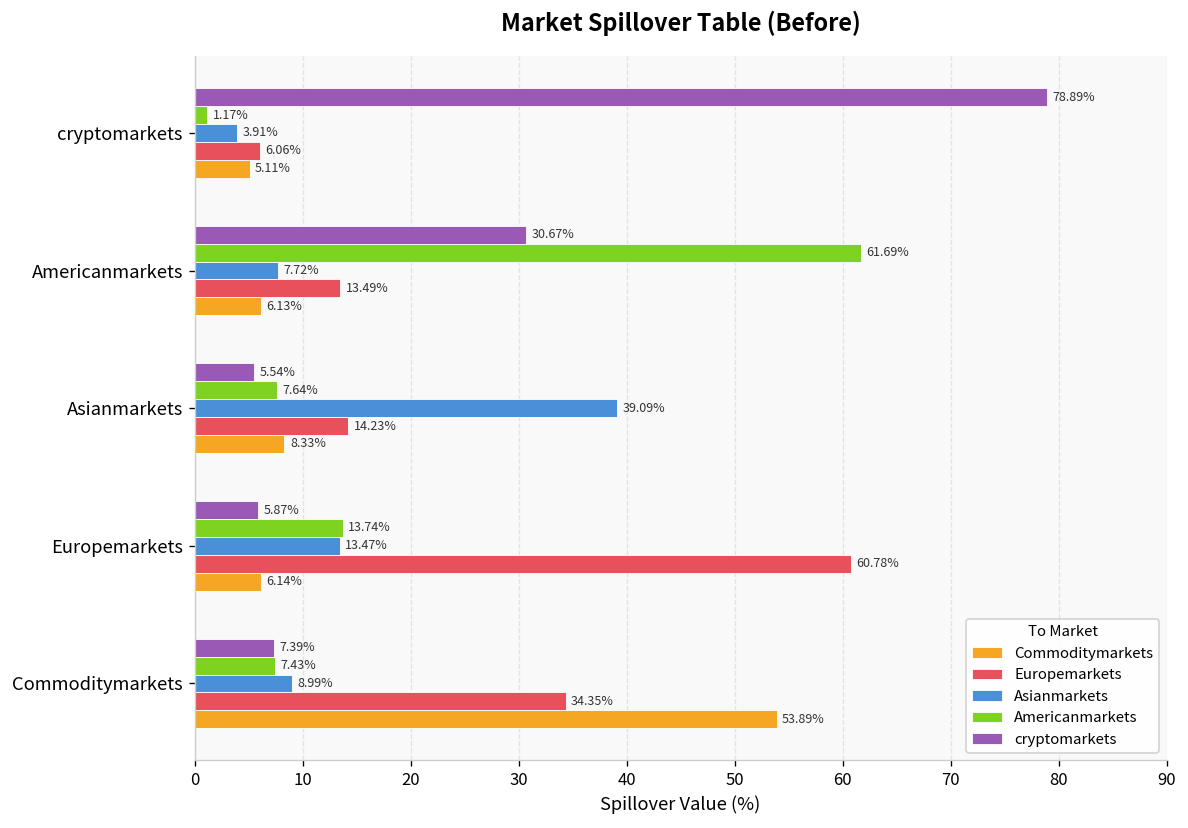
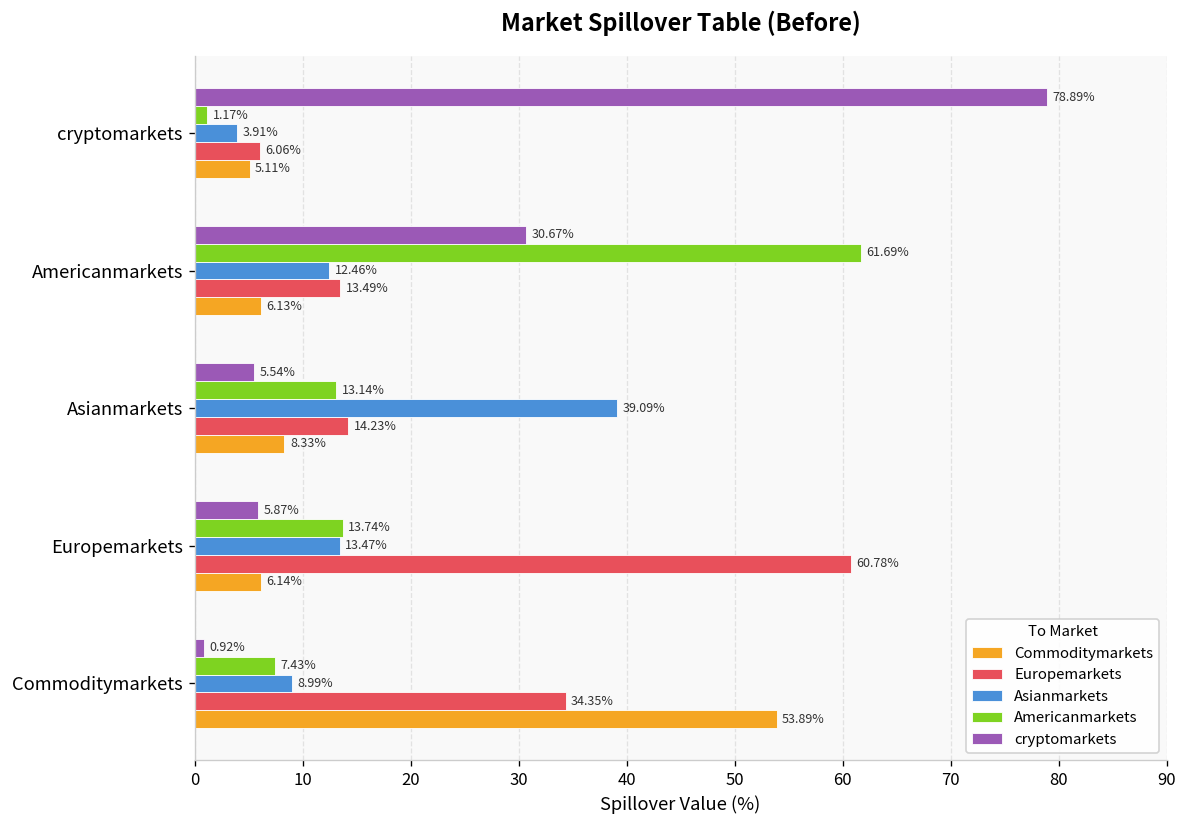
  {
    "Commoditymarkets": {
      "cryptomarkets": "5.11%",
      "Americanmarkets": "6.13%",
      "Asianmarkets": "8.33%",
      "Europemarkets": "6.14%",
      "Commoditymarkets": "53.89%"
    },
    "Europemarkets": {
      "cryptomarkets": "6.06%",
      "Americanmarkets": "13.49%",
      "Asianmarkets": "14.23%",
      "Europemarkets": "60.78%",
      "Commoditymarkets": "34.35%"
    },
    "Asianmarkets": {
      "cryptomarkets": "3.91%",
-     "Americanmarkets": "7.72%",
+     "Americanmarkets": "12.46%",
      "Asianmarkets": "39.09%",
      "Europemarkets": "13.47%",
      "Commoditymarkets": "8.99%"
    },
    "Americanmarkets": {
      "cryptomarkets": "1.17%",
      "Americanmarkets": "61.69%",
-     "Asianmarkets": "7.64%",
+     "Asianmarkets": "13.14%",
      "Europemarkets": "13.74%",
      "Commoditymarkets": "7.43%"
    },
    "cryptomarkets": {
      "cryptomarkets": "78.89%",
      "Americanmarkets": "30.67%",
      "Asianmarkets": "5.54%",
      "Europemarkets": "5.87%",
-     "Commoditymarkets": "7.39%"
+     "Commoditymarkets": "0.92%"
    }
  }
